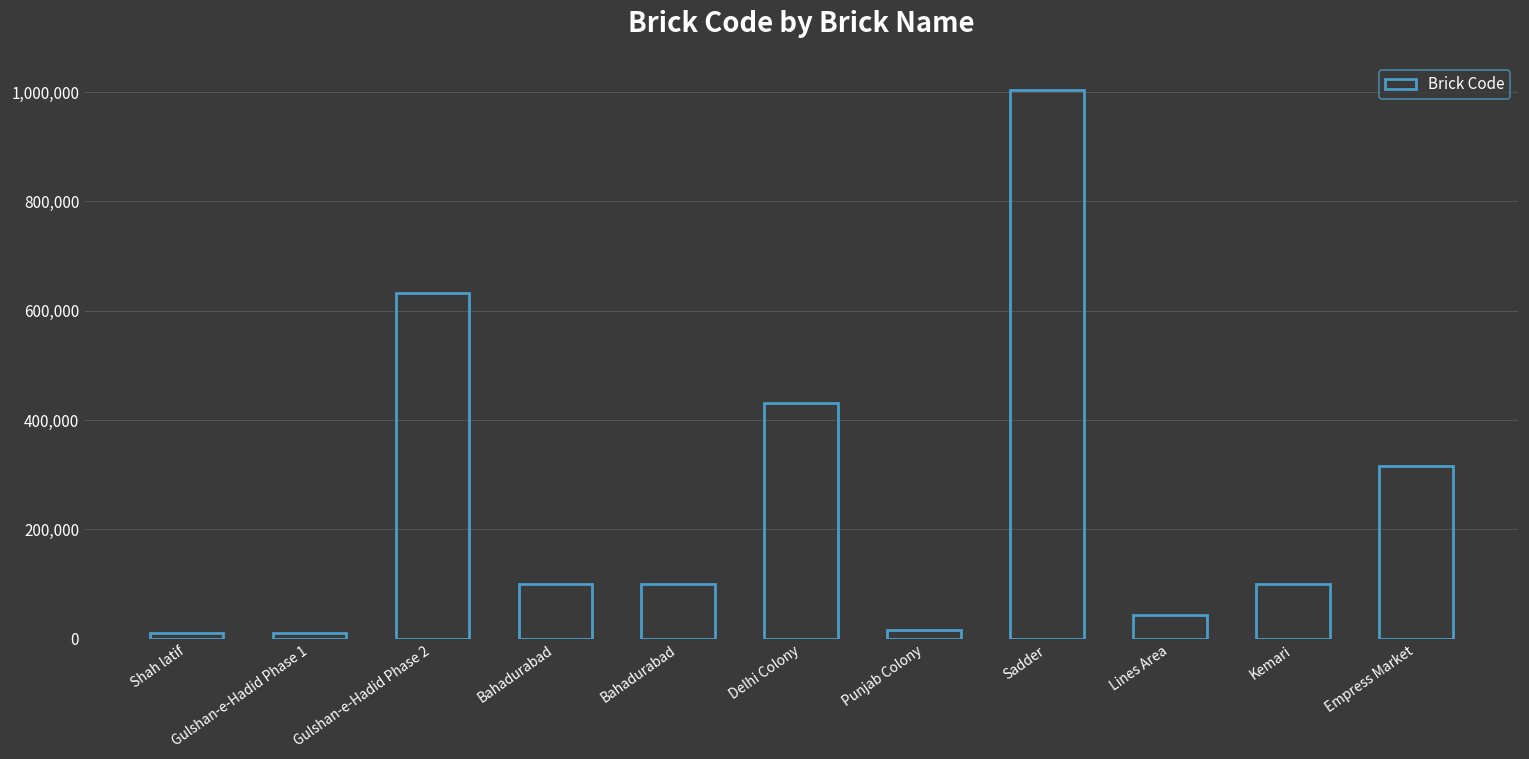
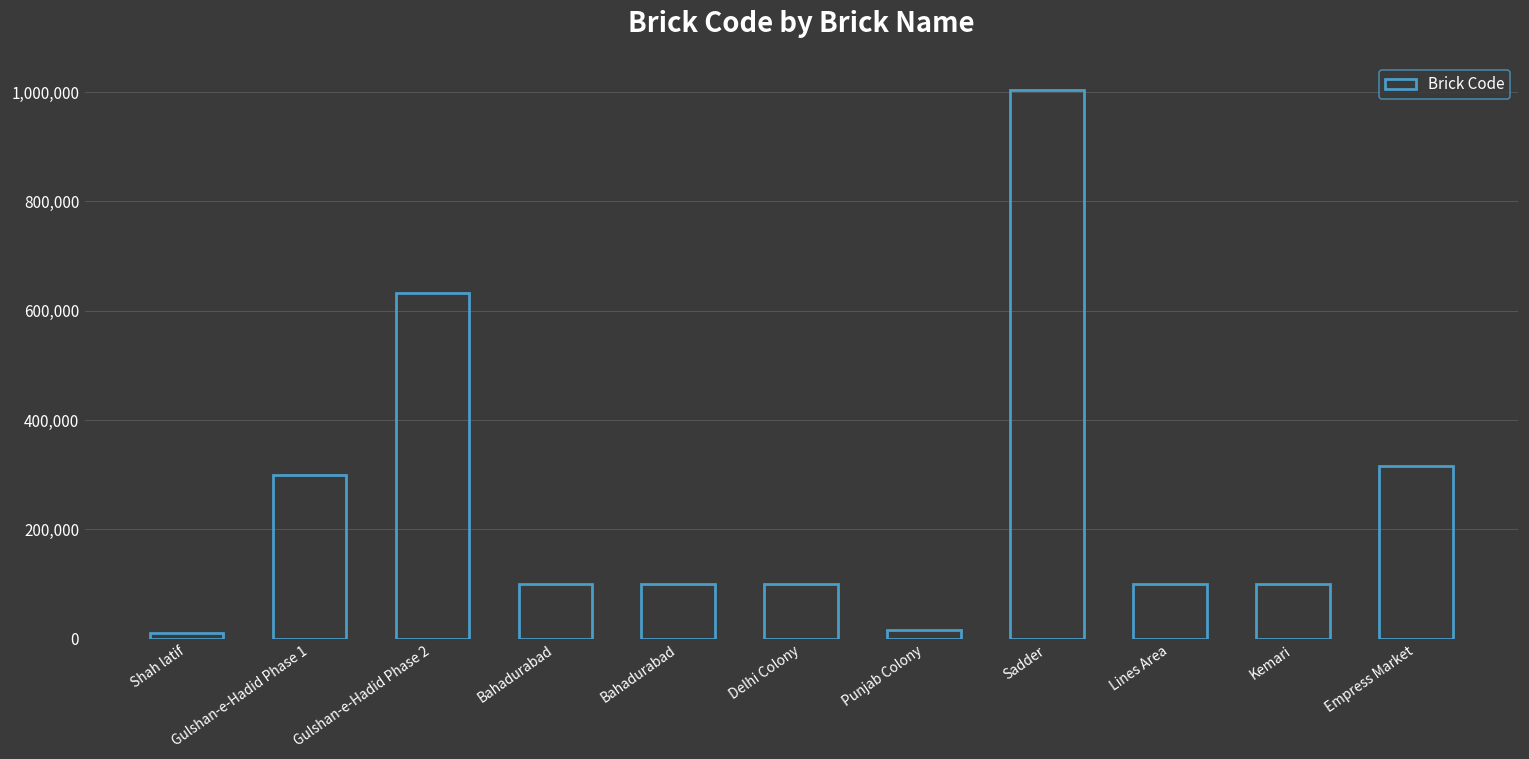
  {
    "Shah latif": "10,000",
-   "Gulshan-e-Hadid Phase 1": "10,000",
+   "Gulshan-e-Hadid Phase 1": "300,000",
    "Gulshan-e-Hadid Phase 2": "630,000",
-   "Delhi Colony": "430,000",
+   "Delhi Colony": "100,000",
    "Punjab Colony": "20,000",
    "Sadder": "1,000,000",
-   "Lines Area": "40,000",
+   "Lines Area": "100,000",
    "Kemari": "100,000",
    "Empress Market": "320,000"
  }
